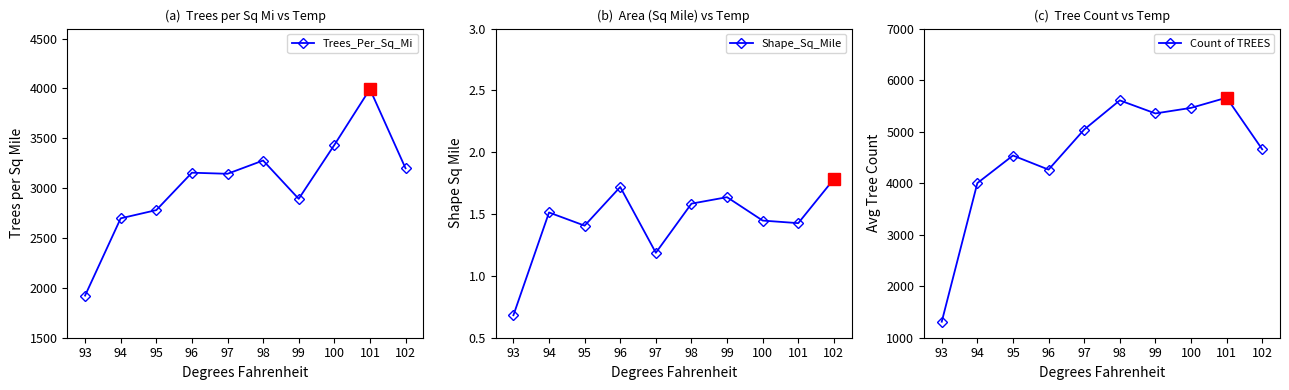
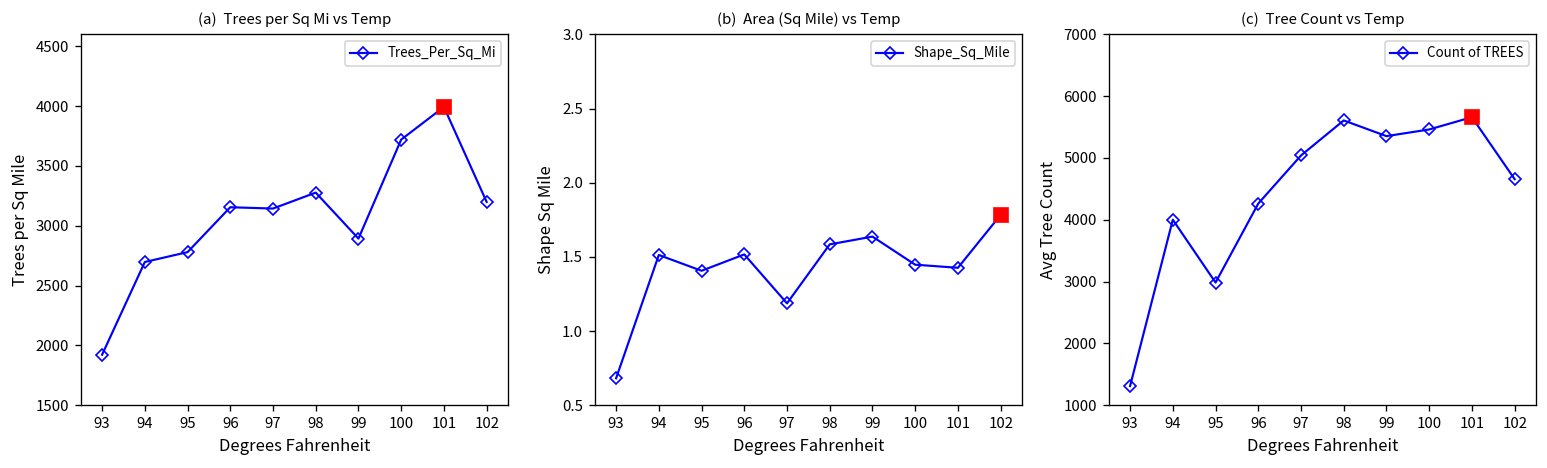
  {
    "(a) Trees per Sq Mi vs Temp": {
      "Trees_Per_Sq_Mi": {
        "93": 1900,
        "94": 2700,
        "95": 2800,
        "96": 3200,
        "97": 3100,
        "98": 3300,
        "99": 2900,
-       "100": 3400,
+       "100": 3700,
        "102": 3200
      }
    },
    "(b) Area (Sq Mile) vs Temp": {
      "Shape_Sq_Mile": {
        "93": 0.68,
        "94": 1.51,
        "95": 1.41,
-       "96": 1.72,
+       "96": 1.52,
        "97": 1.19,
        "98": 1.58,
        "99": 1.64,
        "100": 1.45,
        "101": 1.43
      }
    },
    "(c) Tree Count vs Temp": {
      "Count of TREES": {
        "93": 1300,
        "94": 4000,
-       "95": 4500,
+       "95": 3000,
        "96": 4300,
        "97": 5000,
        "98": 5600,
        "99": 5400,
        "100": 5500,
        "102": 4700
      }
    }
  }
